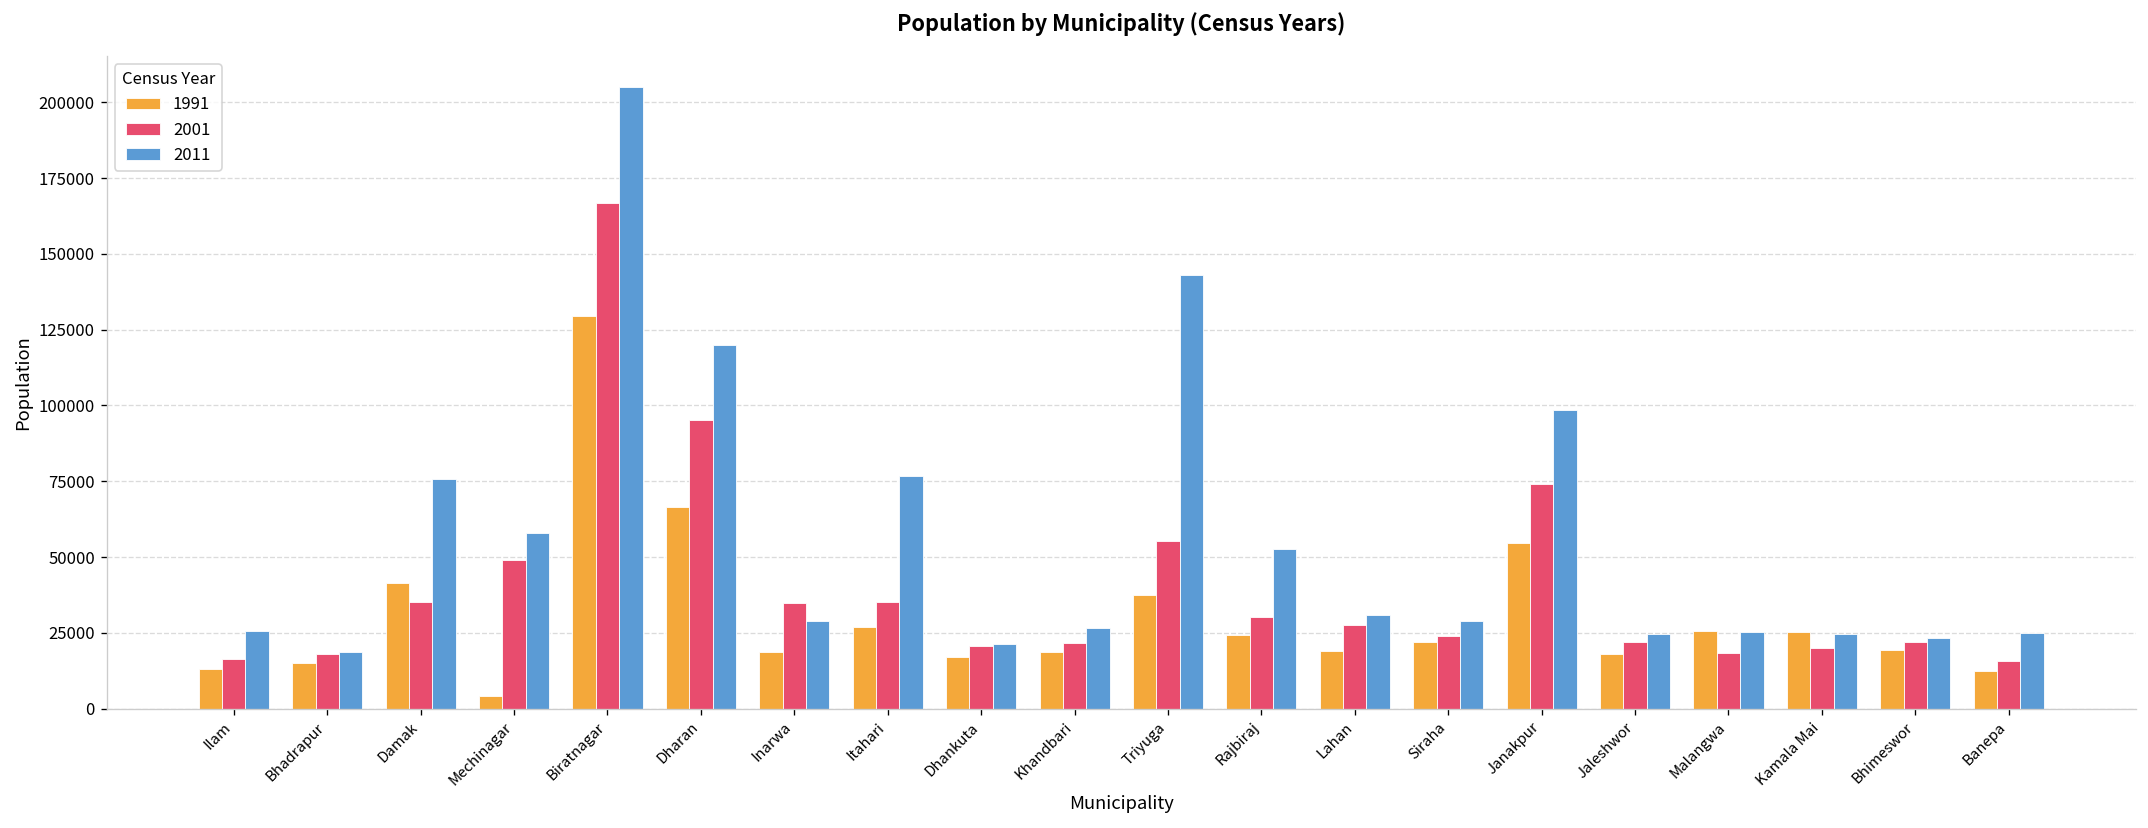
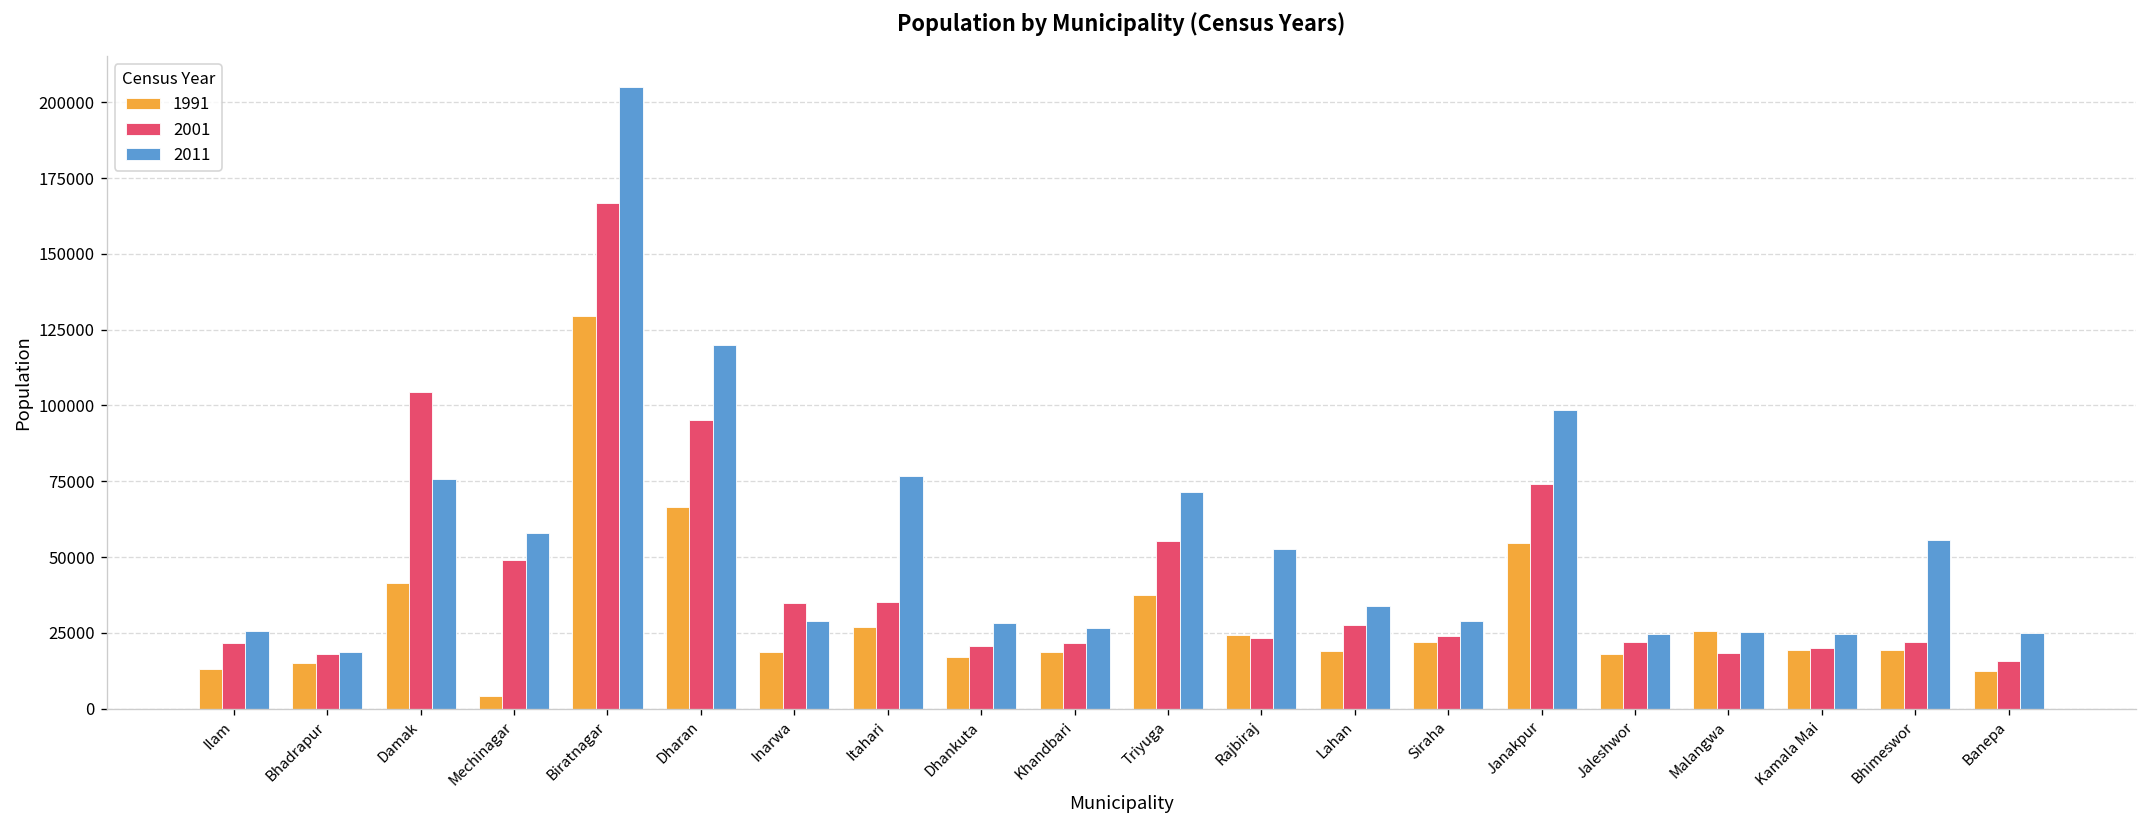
  {
    "1991": {
      "Ilam": 13000,
      "Bhadrapur": 15000,
      "Damak": 41000,
      "Mechinagar": 4000,
      "Biratnagar": 129000,
      "Dharan": 66000,
      "Inarwa": 19000,
      "Itahari": 27000,
      "Dhankuta": 17000,
      "Khandbari": 19000,
      "Triyuga": 38000,
      "Rajbiraj": 24000,
      "Lahan": 19000,
      "Siraha": 22000,
      "Janakpur": 55000,
      "Jaleshwor": 18000,
      "Malangwa": 26000,
-     "Kamala Mai": 25000,
+     "Kamala Mai": 19000,
      "Bhimeswor": 19000,
      "Banepa": 13000
    },
    "2001": {
-     "Ilam": 16000,
+     "Ilam": 22000,
      "Bhadrapur": 18000,
-     "Damak": 35000,
+     "Damak": 104000,
      "Mechinagar": 49000,
      "Biratnagar": 167000,
      "Dharan": 95000,
      "Inarwa": 35000,
      "Itahari": 35000,
      "Dhankuta": 21000,
      "Khandbari": 22000,
      "Triyuga": 55000,
-     "Rajbiraj": 30000,
+     "Rajbiraj": 23000,
      "Lahan": 28000,
      "Siraha": 24000,
      "Janakpur": 74000,
      "Jaleshwor": 22000,
      "Malangwa": 18000,
      "Kamala Mai": 20000,
      "Bhimeswor": 22000,
      "Banepa": 16000
    },
    "2011": {
      "Ilam": 26000,
      "Bhadrapur": 19000,
      "Damak": 76000,
      "Mechinagar": 58000,
      "Biratnagar": 205000,
      "Dharan": 120000,
      "Inarwa": 29000,
      "Itahari": 77000,
-     "Dhankuta": 21000,
+     "Dhankuta": 28000,
      "Khandbari": 27000,
-     "Triyuga": 143000,
+     "Triyuga": 71000,
      "Rajbiraj": 52000,
-     "Lahan": 31000,
+     "Lahan": 34000,
      "Siraha": 29000,
      "Janakpur": 98000,
      "Jaleshwor": 25000,
      "Malangwa": 25000,
      "Kamala Mai": 25000,
-     "Bhimeswor": 23000,
+     "Bhimeswor": 56000,
      "Banepa": 25000
    }
  }
